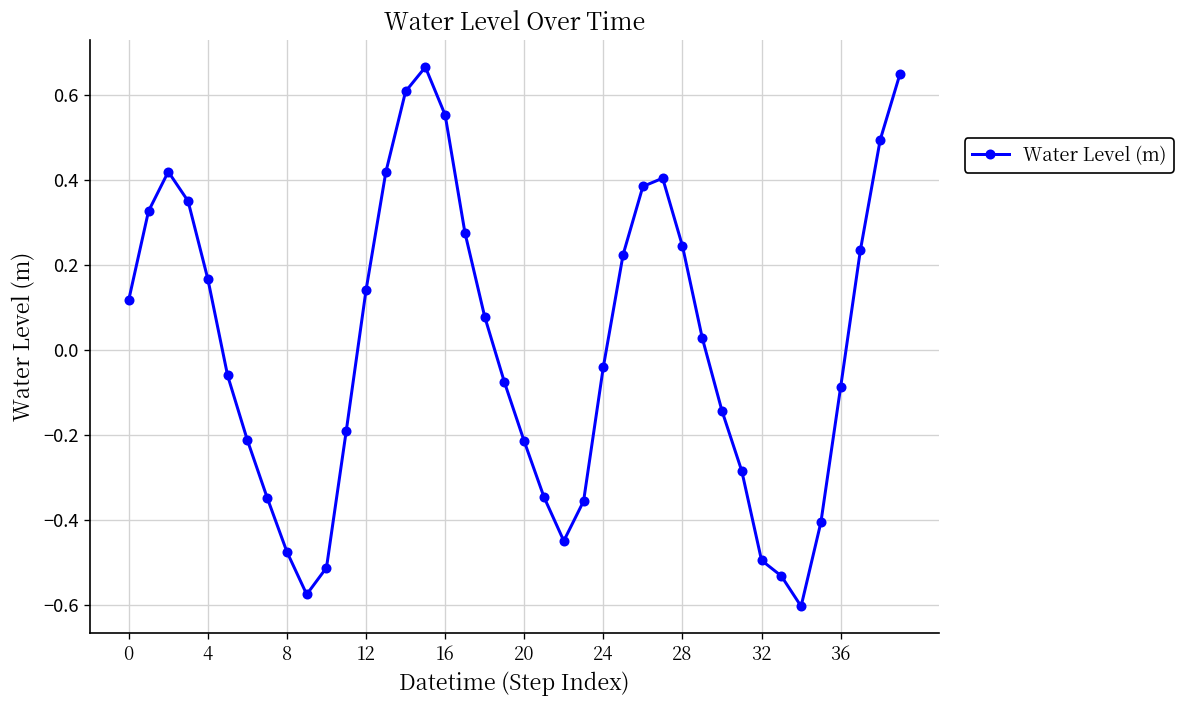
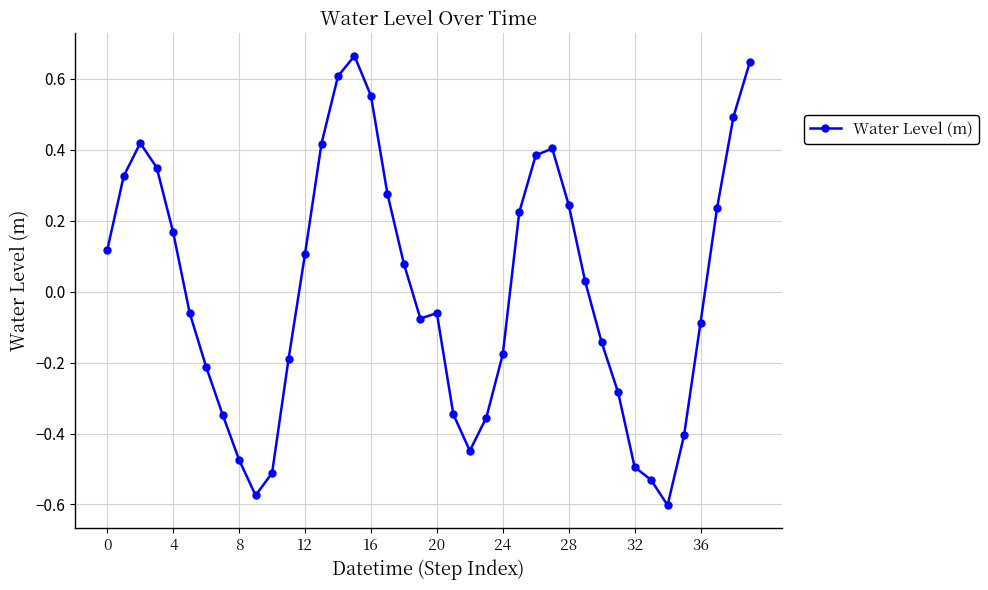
  {
    "0": 0.12,
    "4": 0.17,
    "8": -0.47,
-   "12": 0.14,
+   "12": 0.11,
    "16": 0.55,
-   "20": -0.21,
-   "24": -0.04,
+   "20": -0.06,
+   "24": -0.18,
    "28": 0.24,
    "32": -0.49,
    "36": -0.09
  }
